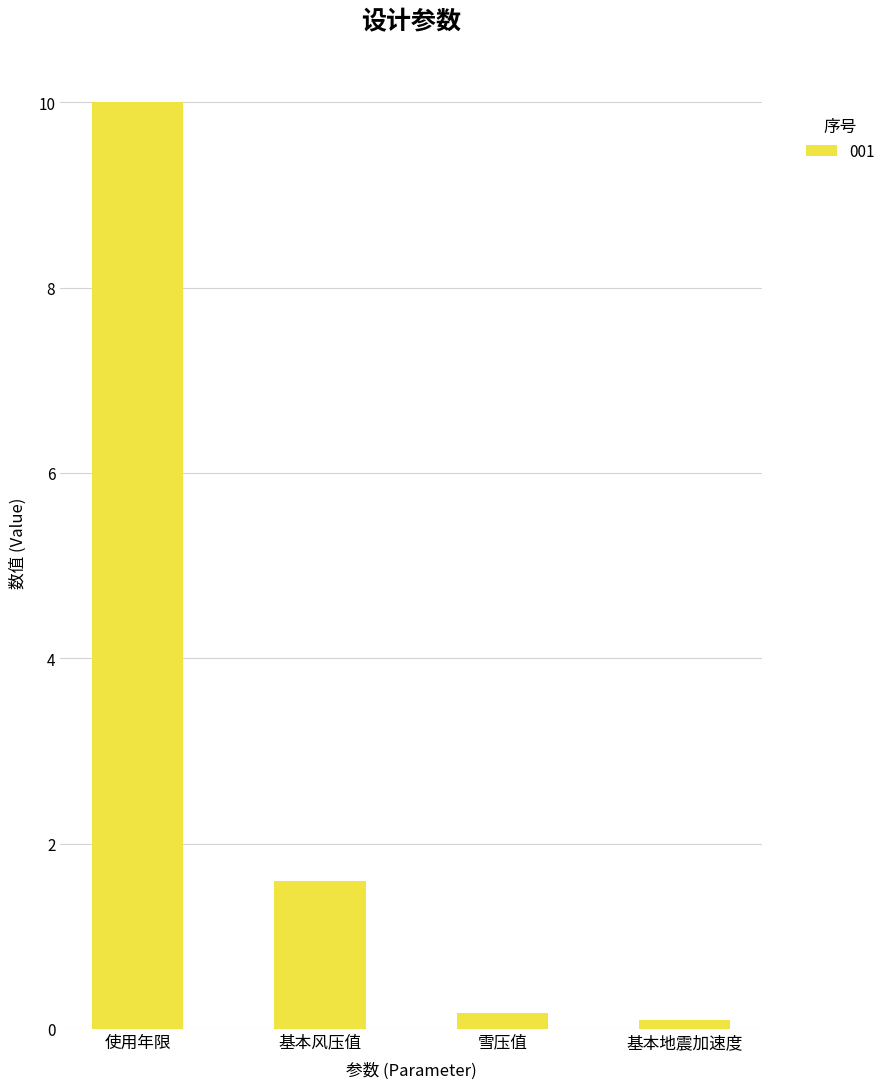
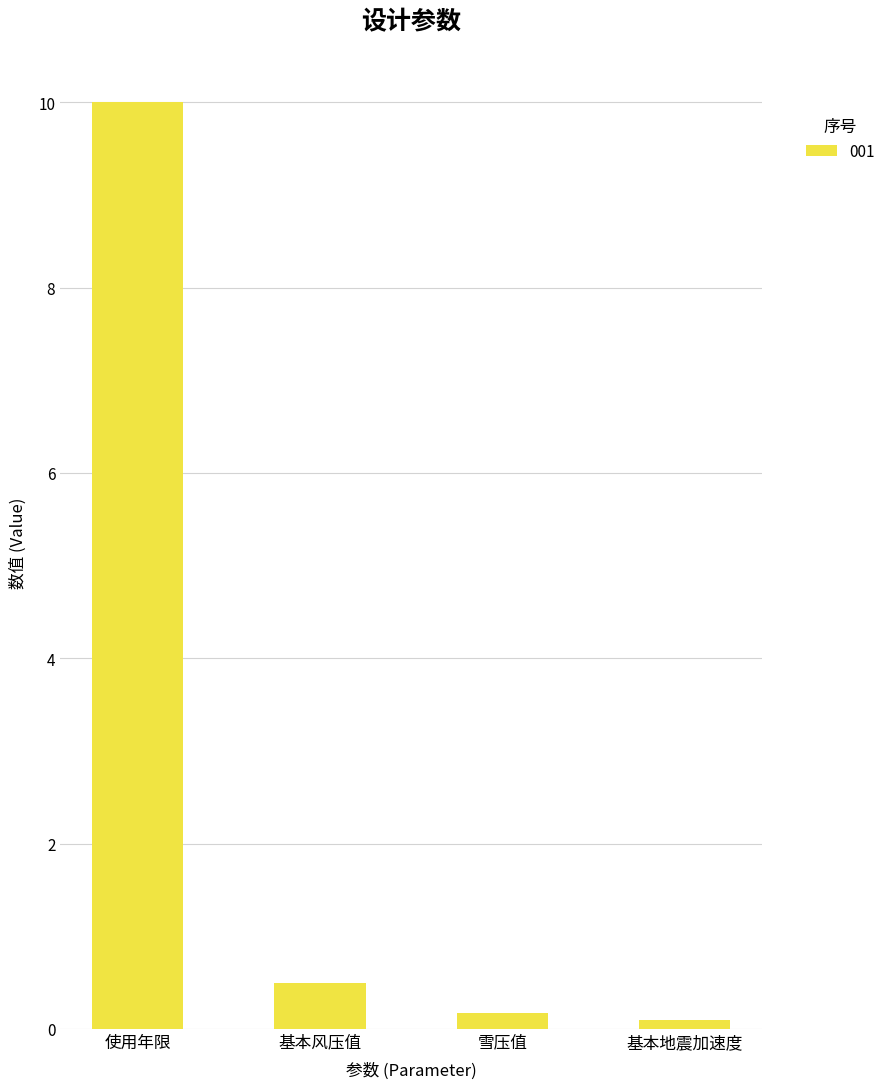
  {
    "使用年限": 10.0,
-   "基本风压值": 1.6,
+   "基本风压值": 0.5,
    "雪压值": 0.2,
    "基本地震加速度": 0.1
  }
